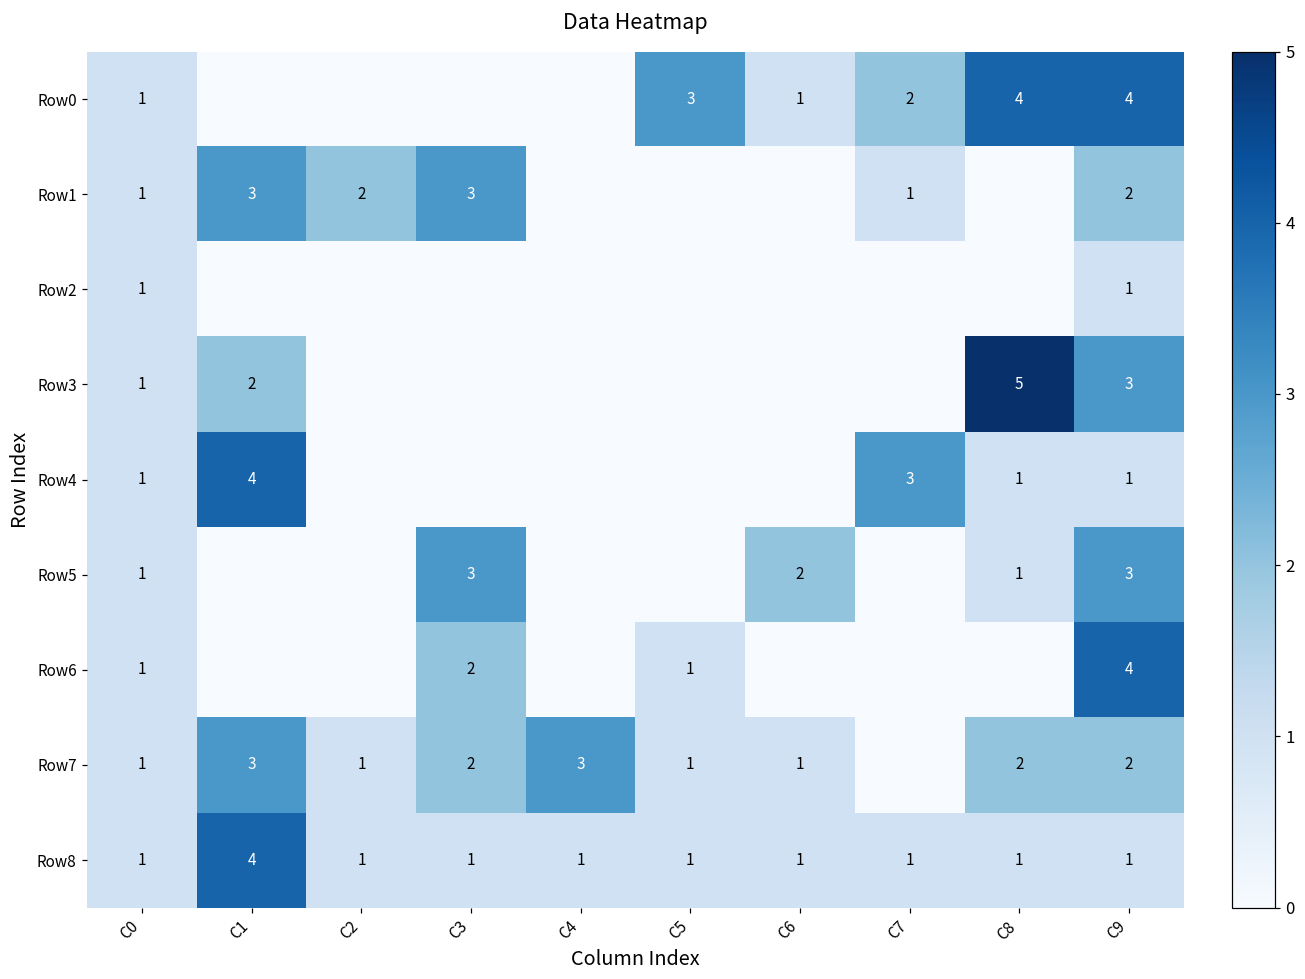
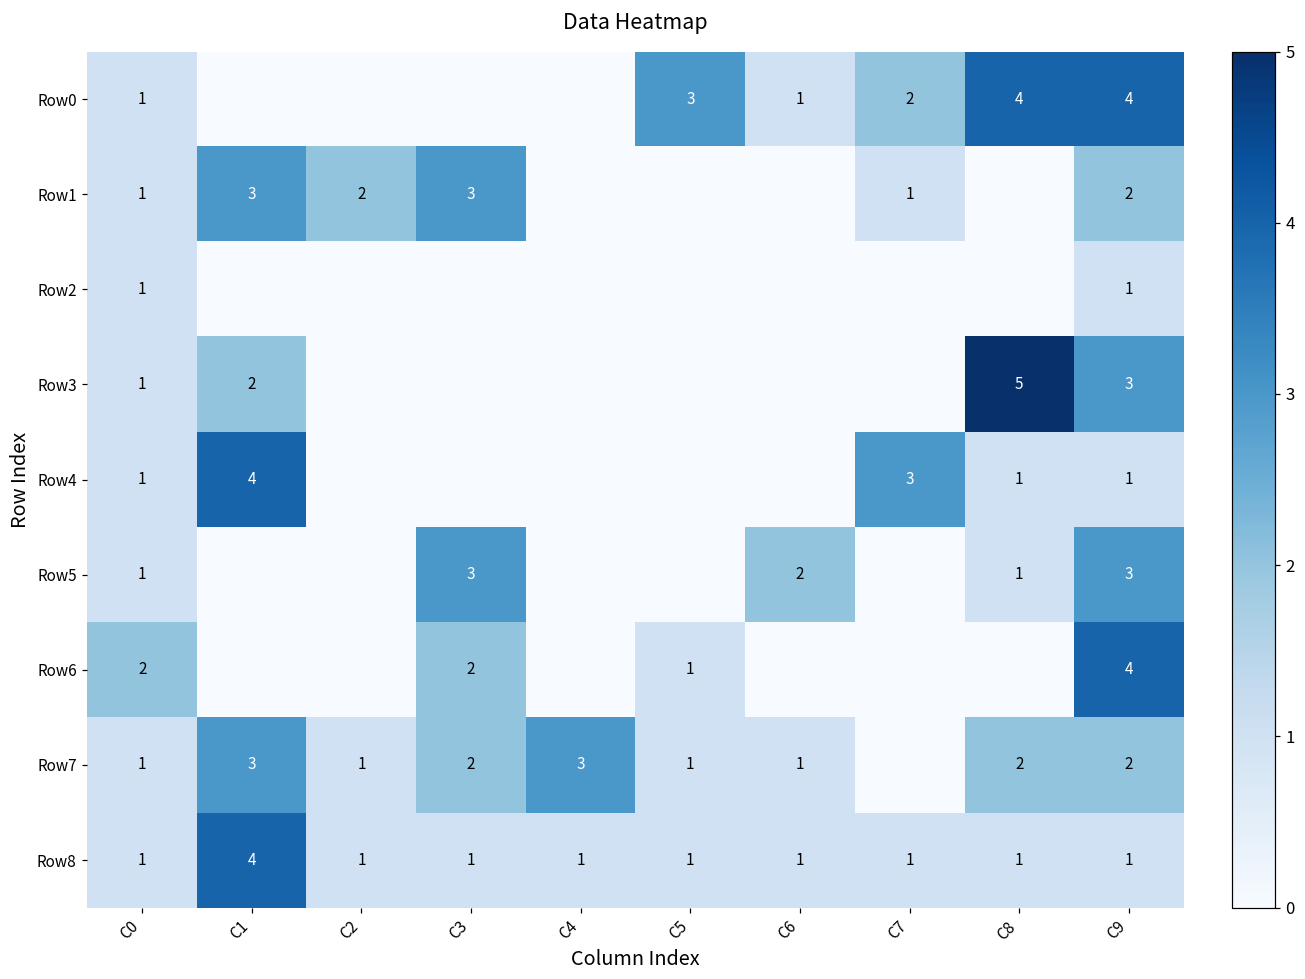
  {
    "Row0": {
      "C0": 1,
      "C5": 3,
      "C6": 1,
      "C7": 2,
      "C8": 4,
      "C9": 4
    },
    "Row1": {
      "C0": 1,
      "C1": 3,
      "C2": 2,
      "C3": 3,
      "C7": 1,
      "C9": 2
    },
    "Row2": {
      "C0": 1,
      "C9": 1
    },
    "Row3": {
      "C0": 1,
      "C1": 2,
      "C8": 5,
      "C9": 3
    },
    "Row4": {
      "C0": 1,
      "C1": 4,
      "C7": 3,
      "C8": 1,
      "C9": 1
    },
    "Row5": {
      "C0": 1,
      "C3": 3,
      "C6": 2,
      "C8": 1,
      "C9": 3
    },
    "Row6": {
-     "C0": 1,
+     "C0": 2,
      "C3": 2,
      "C5": 1,
      "C9": 4
    },
    "Row7": {
      "C0": 1,
      "C1": 3,
      "C2": 1,
      "C3": 2,
      "C4": 3,
      "C5": 1,
      "C6": 1,
      "C8": 2,
      "C9": 2
    },
    "Row8": {
      "C0": 1,
      "C1": 4,
      "C2": 1,
      "C3": 1,
      "C4": 1,
      "C5": 1,
      "C6": 1,
      "C7": 1,
      "C8": 1,
      "C9": 1
    }
  }
